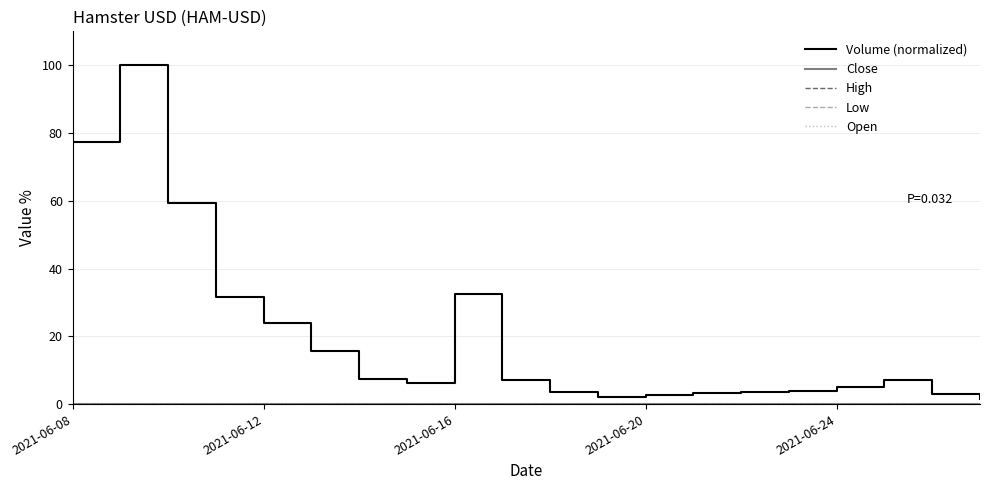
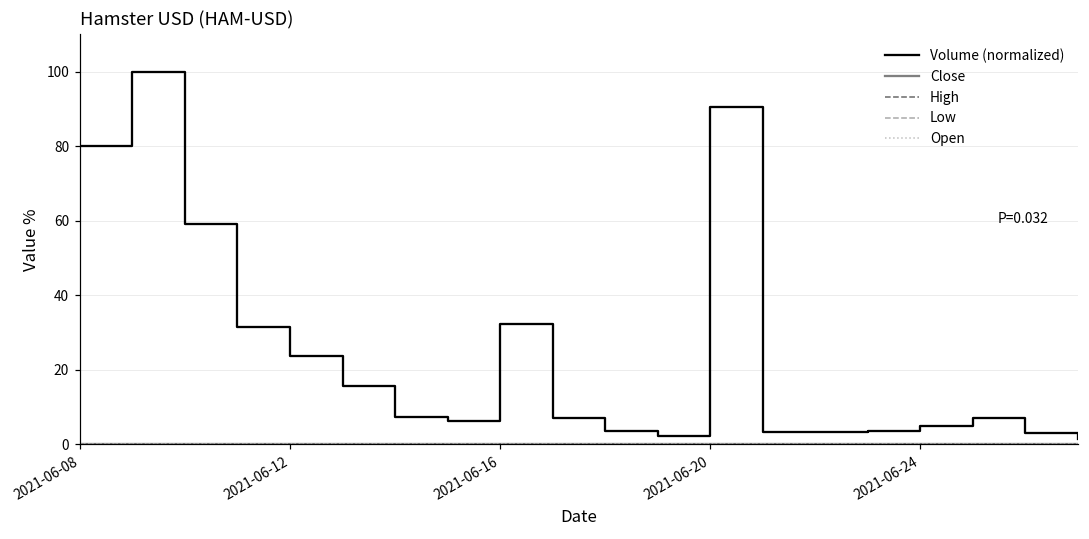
  {
    "Volume (normalized)": {
-     "2021-06-08": 77,
+     "2021-06-08": 80,
      "2021-06-12": 24,
      "2021-06-16": 32,
-     "2021-06-20": 3,
+     "2021-06-20": 91,
      "2021-06-24": 5
    },
    "Open": {
      "2021-06-08": 0,
      "2021-06-12": 0,
      "2021-06-16": 0,
      "2021-06-20": 0,
      "2021-06-24": 0
    }
  }
